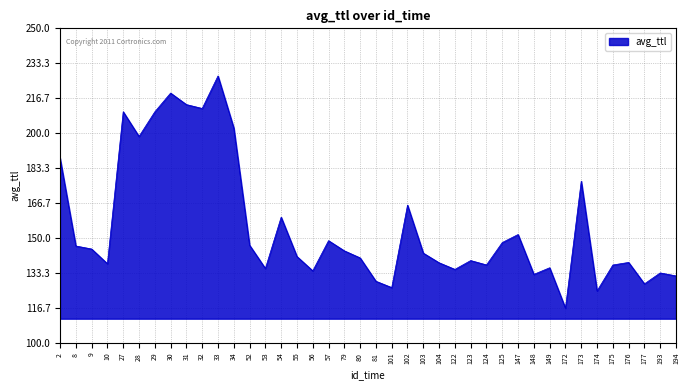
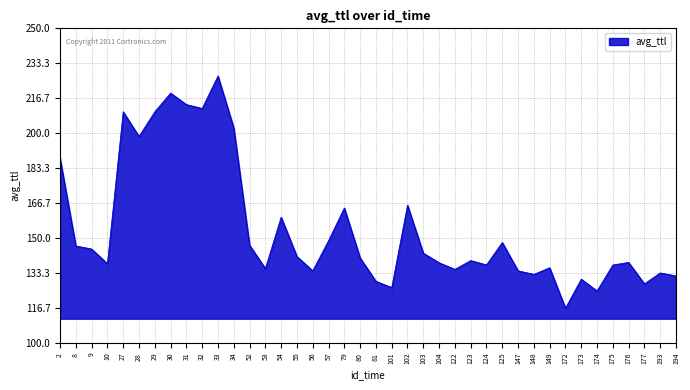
  {
    "2": 188,
    "8": 146,
    "9": 145,
    "10": 138,
    "27": 210,
    "28": 198,
    "29": 210,
    "30": 219,
    "31": 214,
    "32": 212,
    "33": 227,
    "34": 203,
    "52": 147,
    "53": 136,
    "54": 160,
    "55": 141,
    "56": 134,
    "57": 149,
-   "79": 144,
+   "79": 164,
    "80": 141,
    "81": 129,
    "101": 126,
    "102": 166,
    "103": 143,
    "104": 138,
    "122": 135,
    "123": 139,
    "124": 137,
    "125": 148,
-   "147": 152,
+   "147": 134,
    "148": 133,
    "149": 136,
    "172": 117,
-   "173": 177,
+   "173": 130,
    "174": 125,
    "175": 137,
    "176": 138,
    "177": 128,
    "193": 133,
    "194": 132
  }
